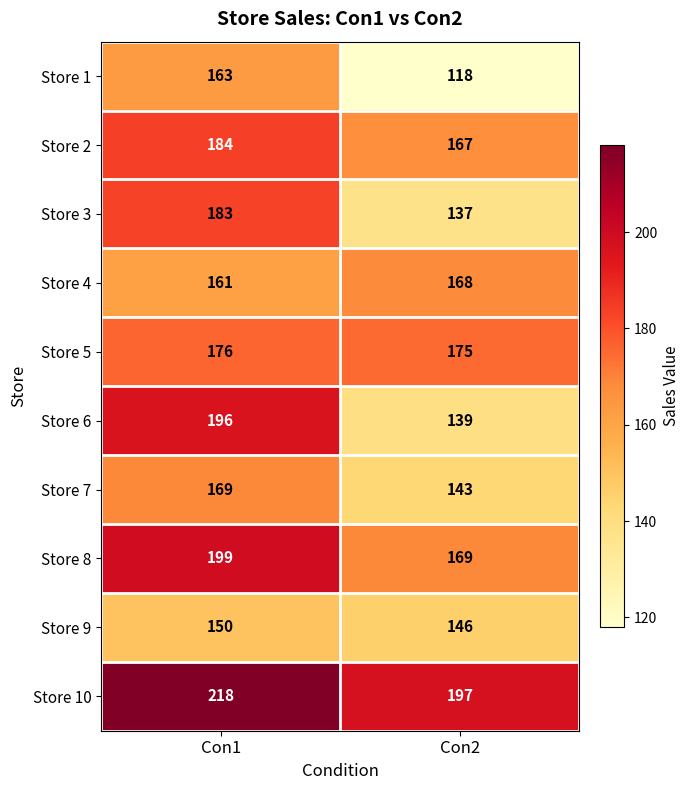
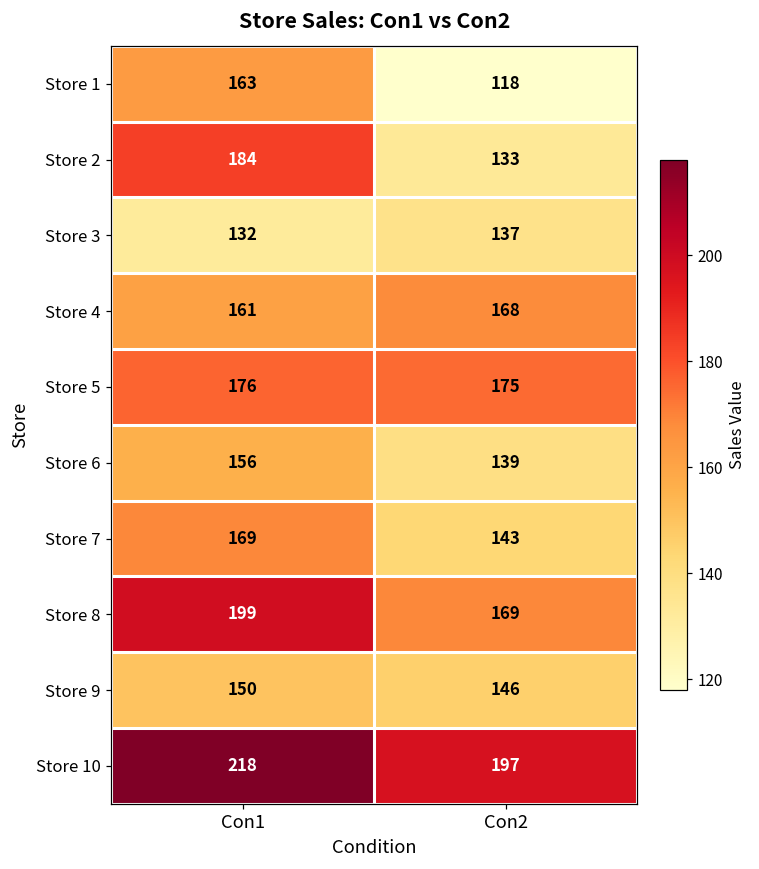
  {
    "Store 1": {
      "Con1": 163,
      "Con2": 118
    },
    "Store 2": {
      "Con1": 184,
-     "Con2": 167
+     "Con2": 133
    },
    "Store 3": {
-     "Con1": 183,
+     "Con1": 132,
      "Con2": 137
    },
    "Store 4": {
      "Con1": 161,
      "Con2": 168
    },
    "Store 5": {
      "Con1": 176,
      "Con2": 175
    },
    "Store 6": {
-     "Con1": 196,
+     "Con1": 156,
      "Con2": 139
    },
    "Store 7": {
      "Con1": 169,
      "Con2": 143
    },
    "Store 8": {
      "Con1": 199,
      "Con2": 169
    },
    "Store 9": {
      "Con1": 150,
      "Con2": 146
    },
    "Store 10": {
      "Con1": 218,
      "Con2": 197
    }
  }
